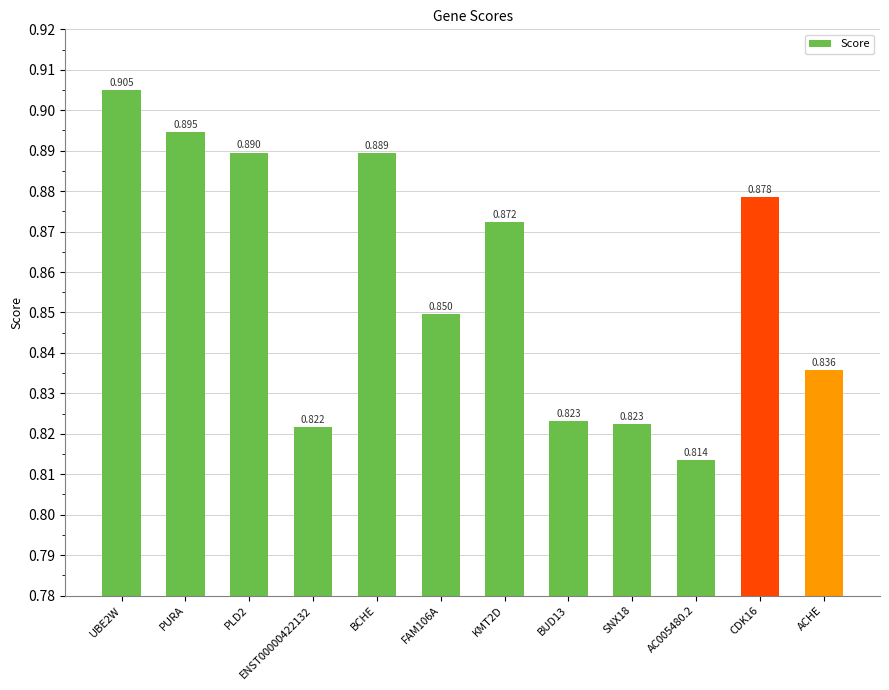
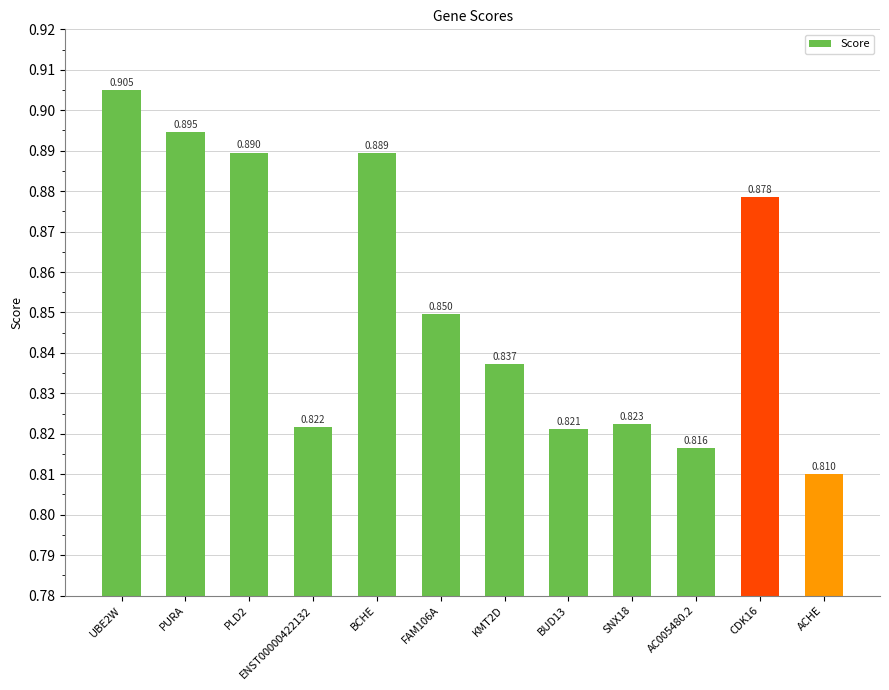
  {
    "UBE2W": 0.905,
    "PURA": 0.895,
    "PLD2": 0.890,
    "ENST00000422132": 0.822,
    "BCHE": 0.889,
    "FAM106A": 0.850,
-   "KMT2D": 0.872,
-   "BUD13": 0.823,
+   "KMT2D": 0.837,
+   "BUD13": 0.821,
    "SNX18": 0.823,
-   "AC005480.2": 0.814,
+   "AC005480.2": 0.816,
    "CDK16": 0.878,
-   "ACHE": 0.836
+   "ACHE": 0.810
  }
